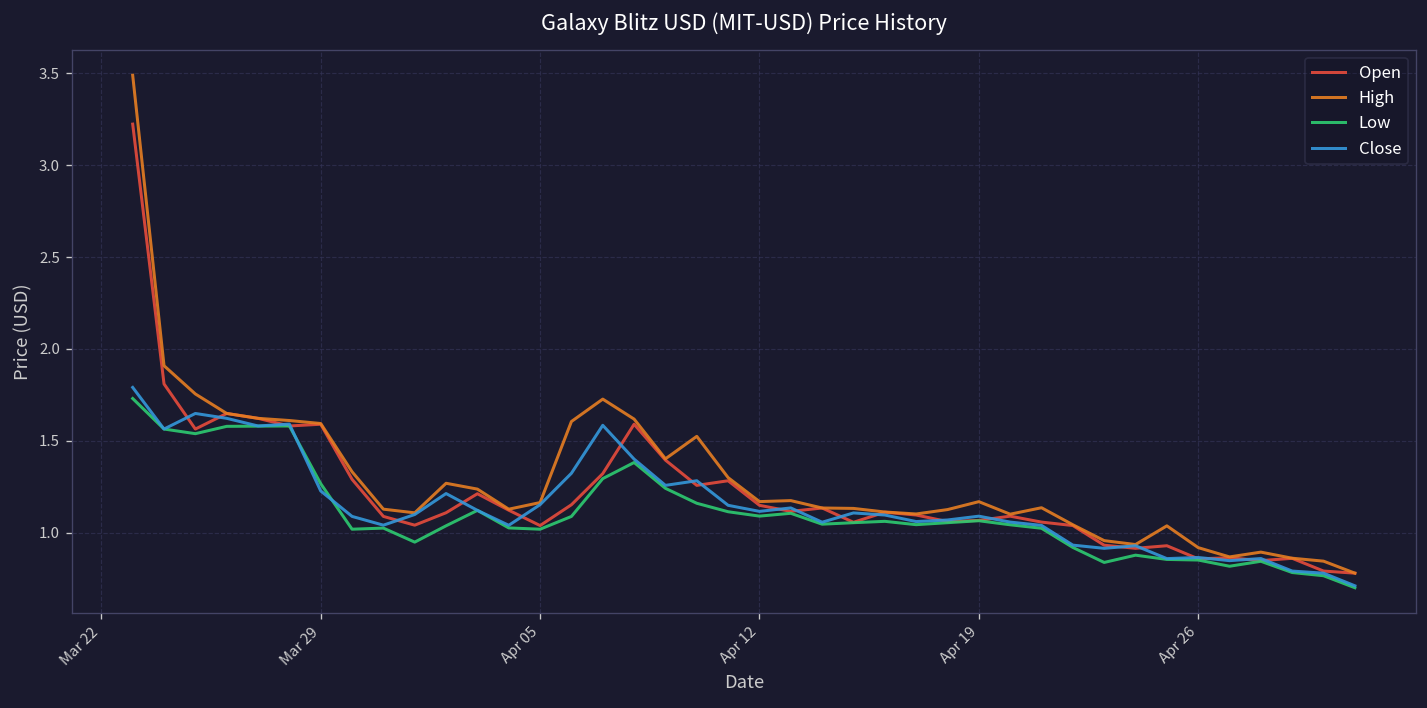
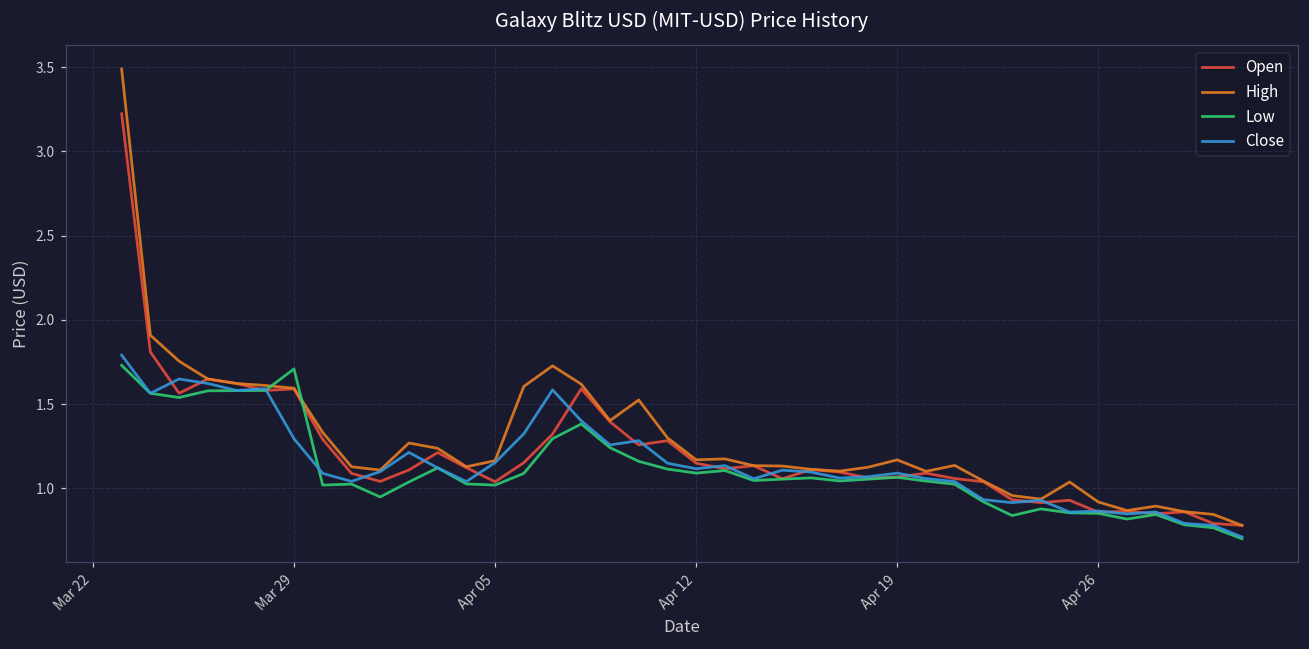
  {
    "Low": {
-     "Mar 29": 1.27,
+     "Mar 29": 1.71,
      "Apr 05": 1.02,
      "Apr 12": 1.09
    },
    "Close": {
-     "Mar 29": 1.23,
+     "Mar 29": 1.29,
      "Apr 12": 1.12,
      "Apr 19": 1.09
    }
  }
